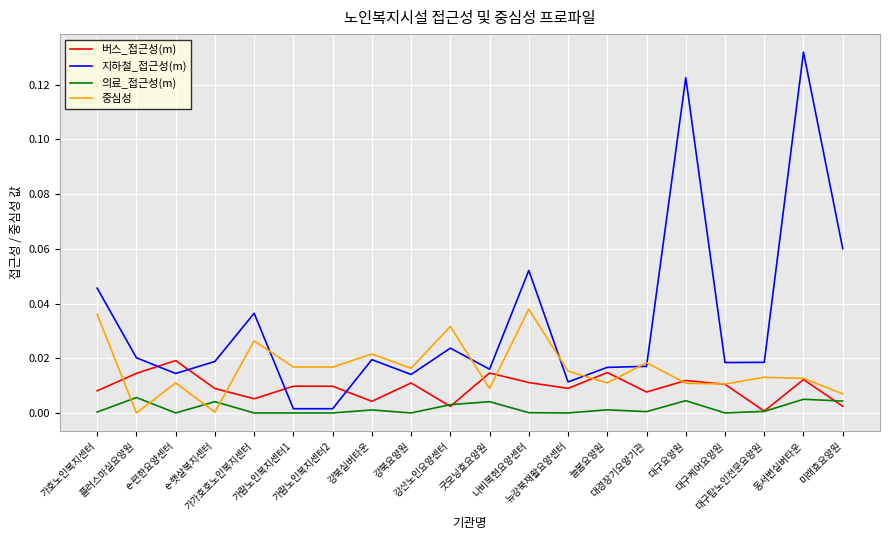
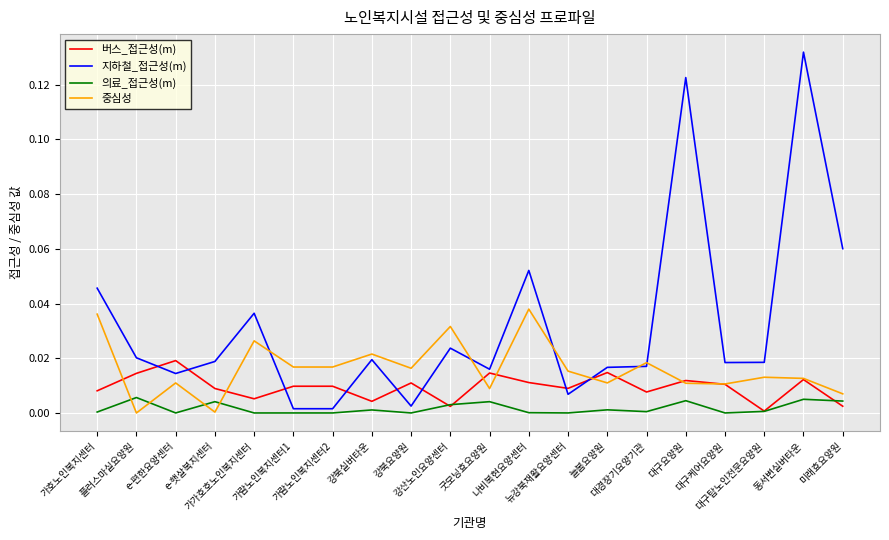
  {
    "버스_접근성(m)": {
      "가호노인복지센터": 0.008,
      "플러스마실요양원": 0.014,
      "e-편한요양센터": 0.019,
      "e-햇살복지센터": 0.009,
      "가가호호노인복지센터": 0.005,
      "가람노인복지센터1": 0.010,
      "가람노인복지센터2": 0.010,
      "강북실버타운": 0.004,
      "강북요양원": 0.011,
      "굿모닝효요양원": 0.015,
      "나비복현요양센터": 0.011,
      "뉴강북재활요양센터": 0.009,
      "늘봄요양원": 0.015,
      "대경장기요양기관": 0.008,
      "대구요양원": 0.012,
      "미래효요양원": 0.002
    },
    "지하철_접근성(m)": {
      "가호노인복지센터": 0.046,
      "플러스마실요양원": 0.020,
      "e-편한요양센터": 0.014,
      "e-햇살복지센터": 0.019,
      "가가호호노인복지센터": 0.036,
      "가람노인복지센터1": 0.002,
      "가람노인복지센터2": 0.002,
      "강북실버타운": 0.019,
-     "강북요양원": 0.014,
+     "강북요양원": 0.003,
      "강산노인요양센터": 0.024,
      "굿모닝효요양원": 0.016,
      "나비복현요양센터": 0.052,
-     "뉴강북재활요양센터": 0.011,
+     "뉴강북재활요양센터": 0.007,
      "늘봄요양원": 0.017,
      "대경장기요양기관": 0.017,
      "대구요양원": 0.123,
      "대구케어요양원": 0.018,
      "대구탑노인전문요양원": 0.019,
      "동서변실버타운": 0.132,
      "미래효요양원": 0.060
    },
    "의료_접근성(m)": {
      "가호노인복지센터": 0.000,
      "플러스마실요양원": 0.006,
      "e-편한요양센터": 0.000,
      "e-햇살복지센터": 0.004,
      "가가호호노인복지센터": 0.000,
      "가람노인복지센터1": 0.000,
      "가람노인복지센터2": 0.000,
      "강북실버타운": 0.001,
      "강북요양원": 0.000,
      "굿모닝효요양원": 0.004,
      "나비복현요양센터": 0.000,
      "뉴강북재활요양센터": 0.000,
      "늘봄요양원": 0.001,
      "대경장기요양기관": 0.000,
      "대구요양원": 0.004,
      "대구케어요양원": 0.000,
      "동서변실버타운": 0.005,
      "미래효요양원": 0.004
    },
    "중심성": {
      "가호노인복지센터": 0.036,
      "플러스마실요양원": 0.000,
      "e-편한요양센터": 0.011,
      "e-햇살복지센터": 0.000,
      "가가호호노인복지센터": 0.026,
      "가람노인복지센터1": 0.017,
      "가람노인복지센터2": 0.017,
      "강북실버타운": 0.022,
      "강북요양원": 0.016,
      "강산노인요양센터": 0.032,
      "굿모닝효요양원": 0.009,
      "나비복현요양센터": 0.038,
      "뉴강북재활요양센터": 0.015,
      "늘봄요양원": 0.011,
      "대경장기요양기관": 0.018,
      "대구요양원": 0.011,
      "대구탑노인전문요양원": 0.013,
      "미래효요양원": 0.007
    }
  }
